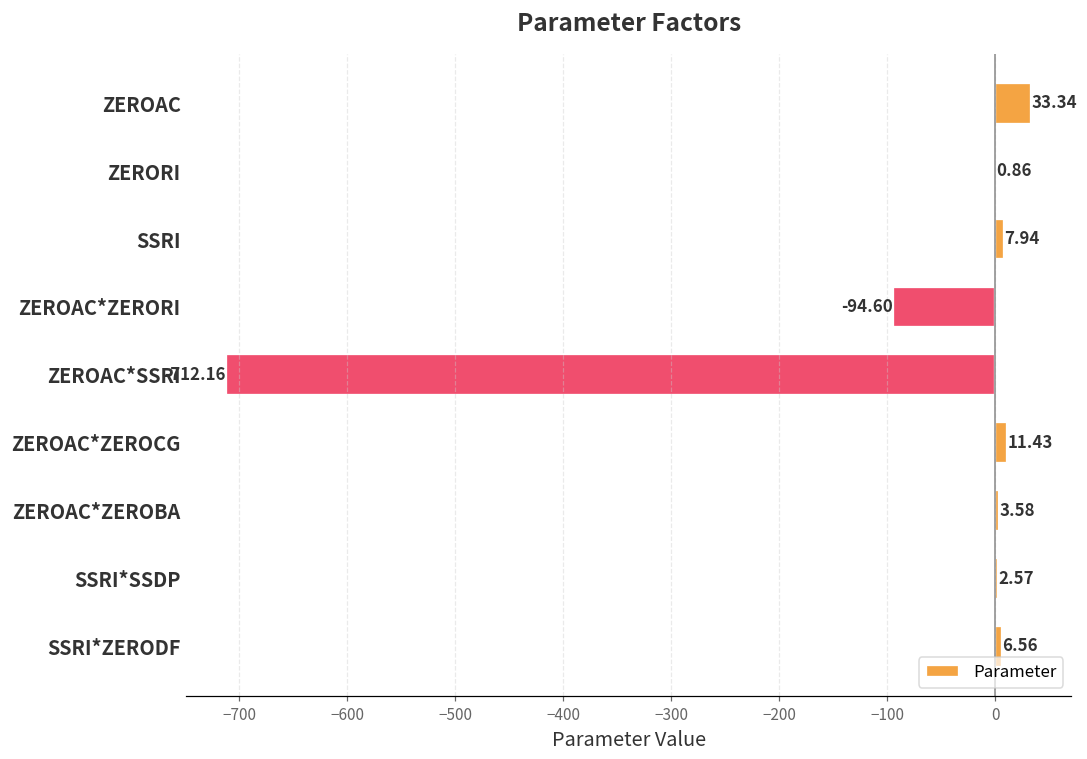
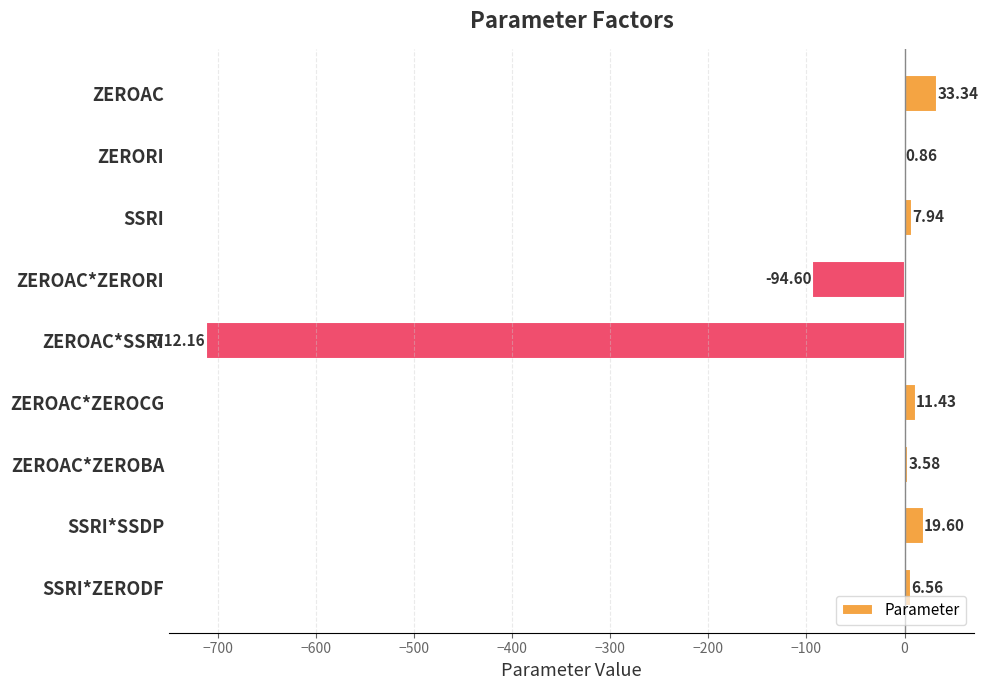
  {
    "ZEROAC": 33.34,
    "ZERORI": 0.86,
    "SSRI": 7.94,
    "ZEROAC*ZERORI": -94.60,
    "ZEROAC*SSRI": -712.16,
    "ZEROAC*ZEROCG": 11.43,
    "ZEROAC*ZEROBA": 3.58,
-   "SSRI*SSDP": 2.57,
+   "SSRI*SSDP": 19.60,
    "SSRI*ZERODF": 6.56
  }
